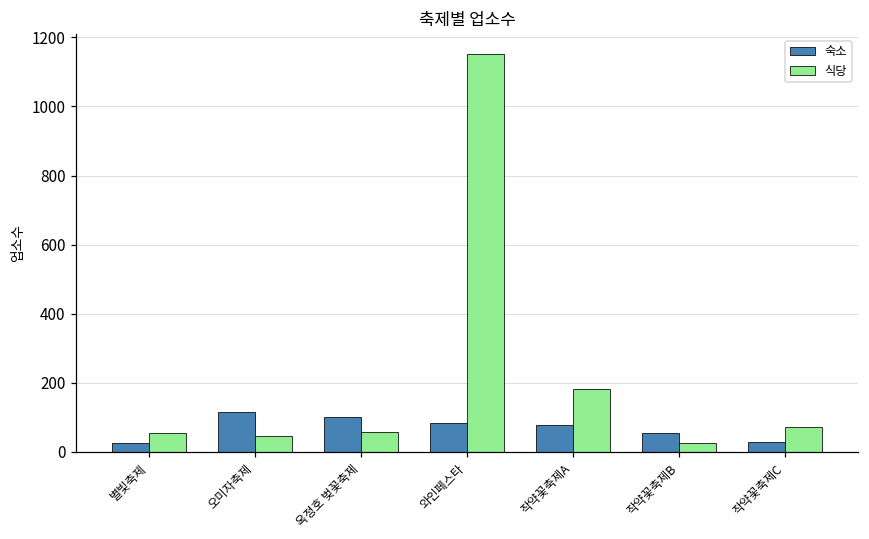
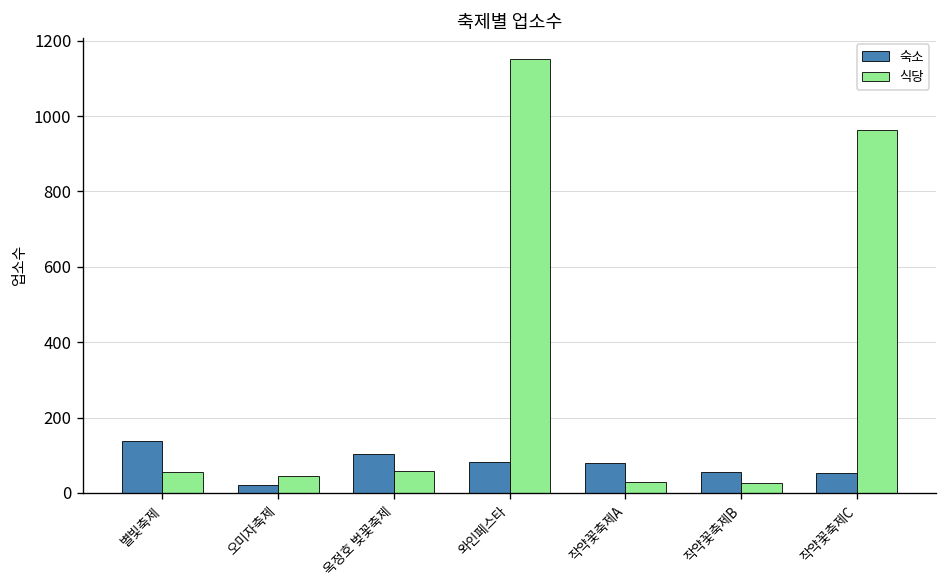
  {
    "숙소": {
-     "별빛축제": 20,
-     "오미자축제": 120,
+     "별빛축제": 140,
+     "오미자축제": 20,
      "옥정호 벚꽃축제": 100,
      "와인페스타": 80,
      "작약꽃축제A": 80,
      "작약꽃축제B": 60,
-     "작약꽃축제C": 30
+     "작약꽃축제C": 50
    },
    "식당": {
      "별빛축제": 60,
      "오미자축제": 50,
      "옥정호 벚꽃축제": 60,
      "와인페스타": 1150,
-     "작약꽃축제A": 180,
+     "작약꽃축제A": 30,
      "작약꽃축제B": 30,
-     "작약꽃축제C": 70
+     "작약꽃축제C": 960
    }
  }
